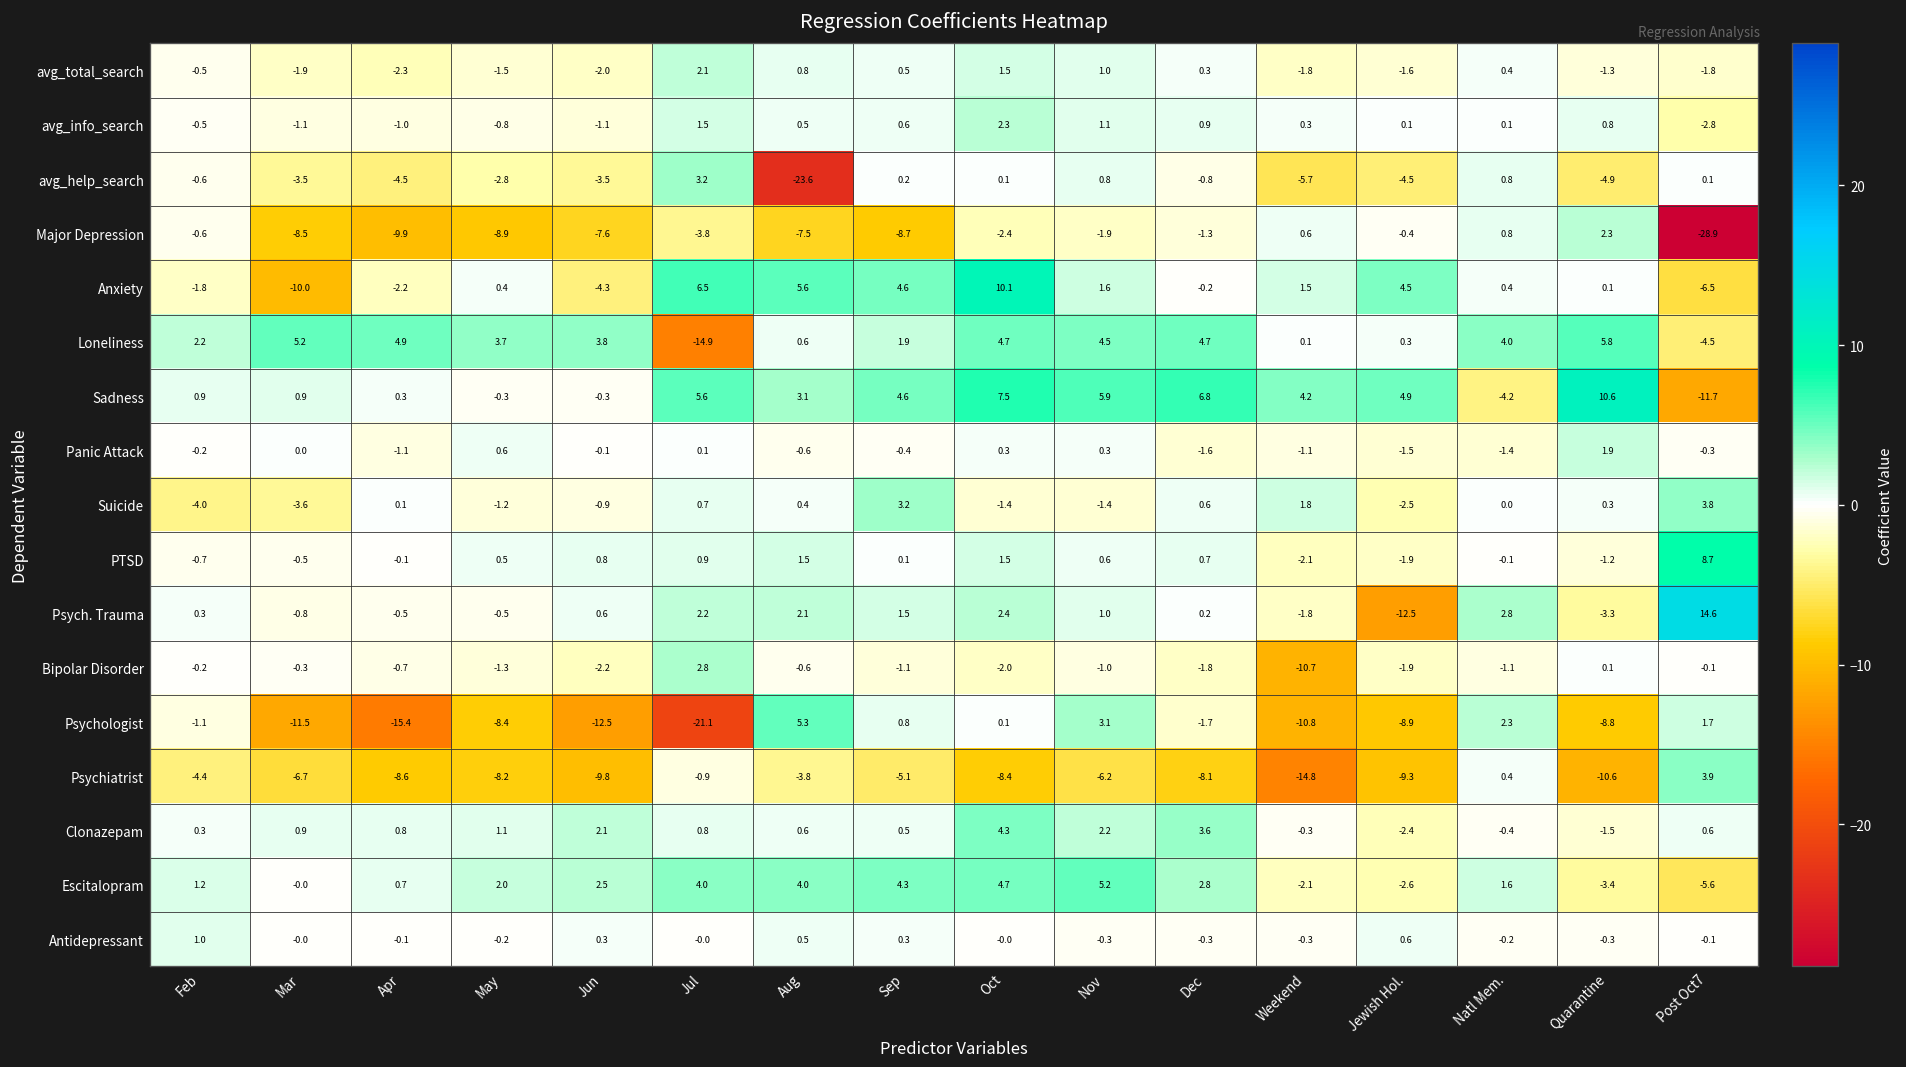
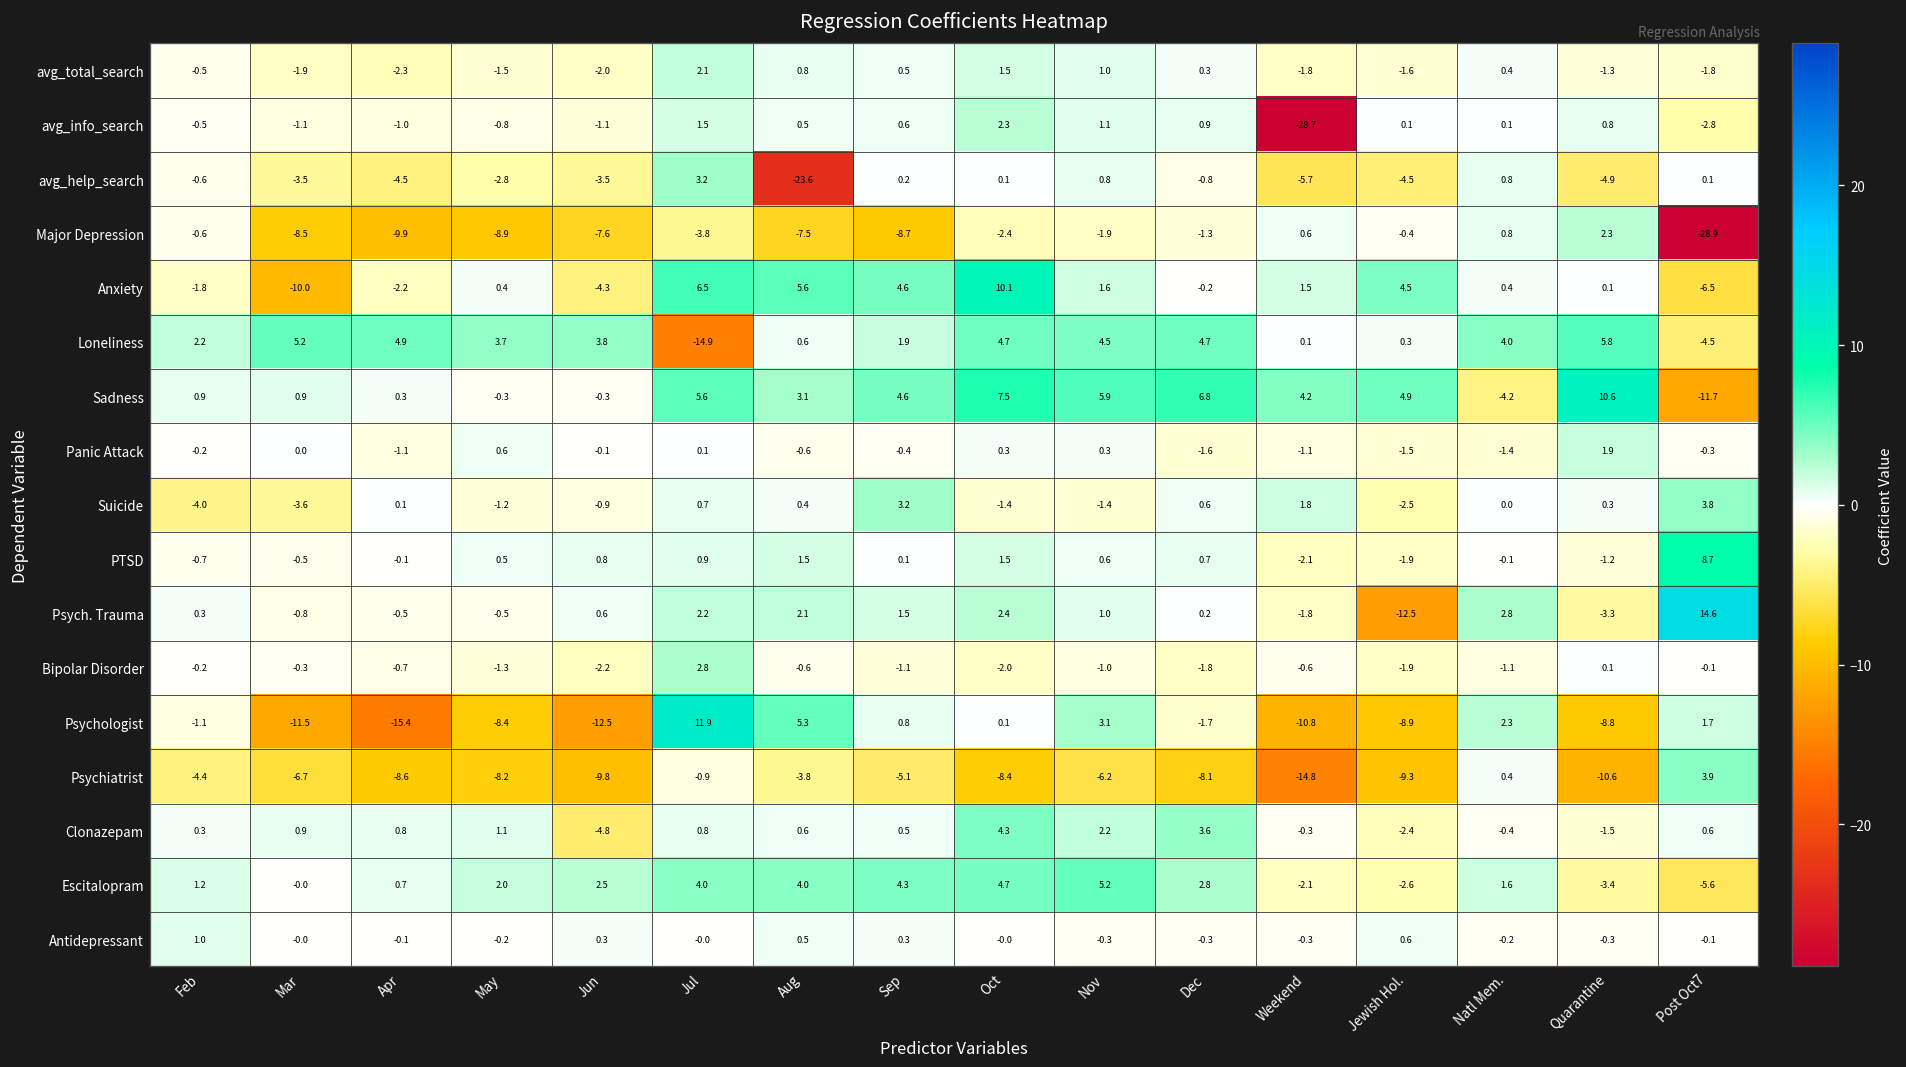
  {
    "avg_info_search": {
      "Feb": -0.5,
      "Mar": -1.1,
      "Apr": -1.0,
      "May": -0.8,
      "Jun": -1.1,
      "Jul": 1.5,
      "Aug": 0.5,
      "Sep": 0.6,
      "Oct": 2.3,
      "Nov": 1.1,
      "Dec": 0.9,
-     "Weekend": 0.3,
+     "Weekend": -28.7,
      "Jewish Hol.": 0.1,
      "Natl Mem.": 0.1,
      "Quarantine": 0.8,
      "Post Oct7": -2.8
    },
    "Bipolar Disorder": {
      "Feb": -0.2,
      "Mar": -0.3,
      "Apr": -0.7,
      "May": -1.3,
      "Jun": -2.2,
      "Jul": 2.8,
      "Aug": -0.6,
      "Sep": -1.1,
      "Oct": -2.0,
      "Nov": -1.0,
      "Dec": -1.8,
-     "Weekend": -10.7,
+     "Weekend": -0.6,
      "Jewish Hol.": -1.9,
      "Natl Mem.": -1.1,
      "Quarantine": 0.1,
      "Post Oct7": -0.1
    },
    "Psychologist": {
      "Feb": -1.1,
      "Mar": -11.5,
      "Apr": -15.4,
      "May": -8.4,
      "Jun": -12.5,
-     "Jul": -21.1,
+     "Jul": 11.9,
      "Aug": 5.3,
      "Sep": 0.8,
      "Oct": 0.1,
      "Nov": 3.1,
      "Dec": -1.7,
      "Weekend": -10.8,
      "Jewish Hol.": -8.9,
      "Natl Mem.": 2.3,
      "Quarantine": -8.8,
      "Post Oct7": 1.7
    },
    "Clonazepam": {
      "Feb": 0.3,
      "Mar": 0.9,
      "Apr": 0.8,
      "May": 1.1,
-     "Jun": 2.1,
+     "Jun": -4.8,
      "Jul": 0.8,
      "Aug": 0.6,
      "Sep": 0.5,
      "Oct": 4.3,
      "Nov": 2.2,
      "Dec": 3.6,
      "Weekend": -0.3,
      "Jewish Hol.": -2.4,
      "Natl Mem.": -0.4,
      "Quarantine": -1.5,
      "Post Oct7": 0.6
    }
  }
